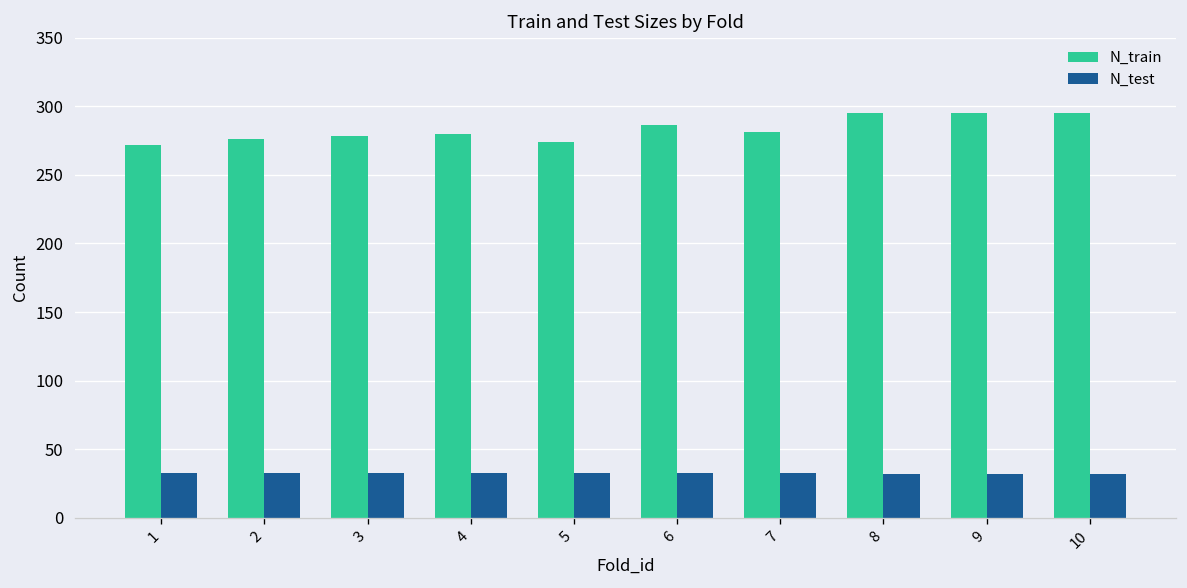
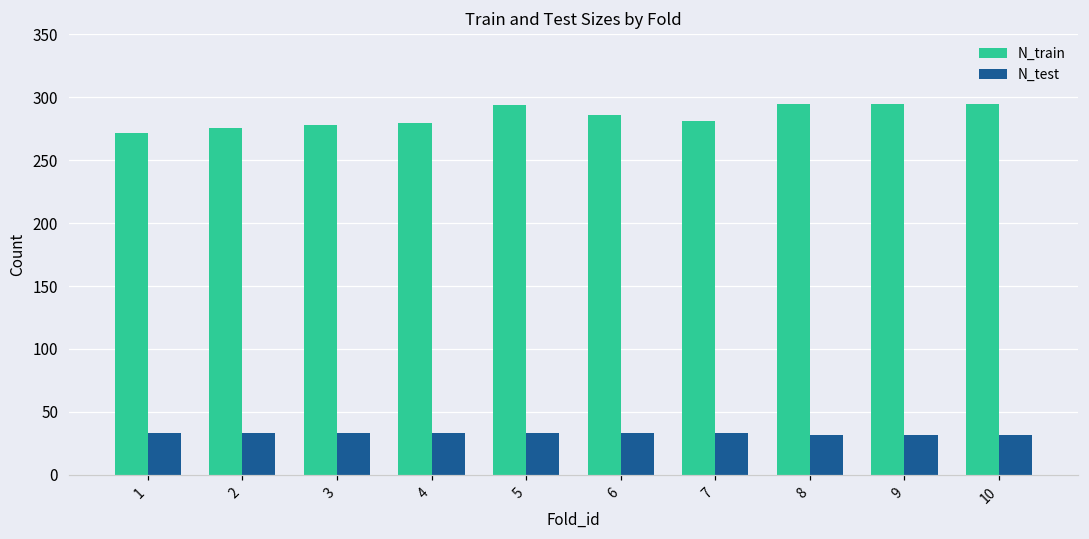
  {
    "N_train": {
      "1": 272,
      "2": 276,
      "3": 278,
      "4": 280,
-     "5": 274,
+     "5": 294,
      "6": 286,
      "7": 281,
      "8": 295,
      "9": 295,
      "10": 295
    },
    "N_test": {
      "1": 33,
      "2": 33,
      "3": 33,
      "4": 33,
      "5": 33,
      "6": 33,
      "7": 33,
      "8": 32,
      "9": 32,
      "10": 32
    }
  }
